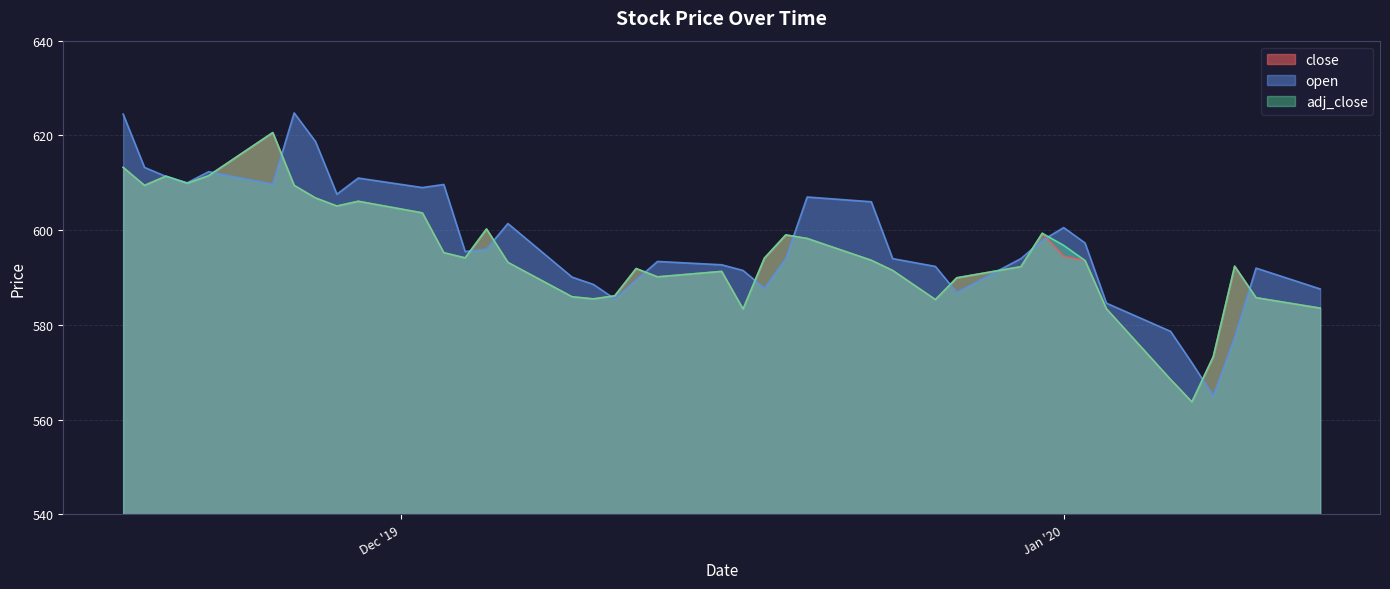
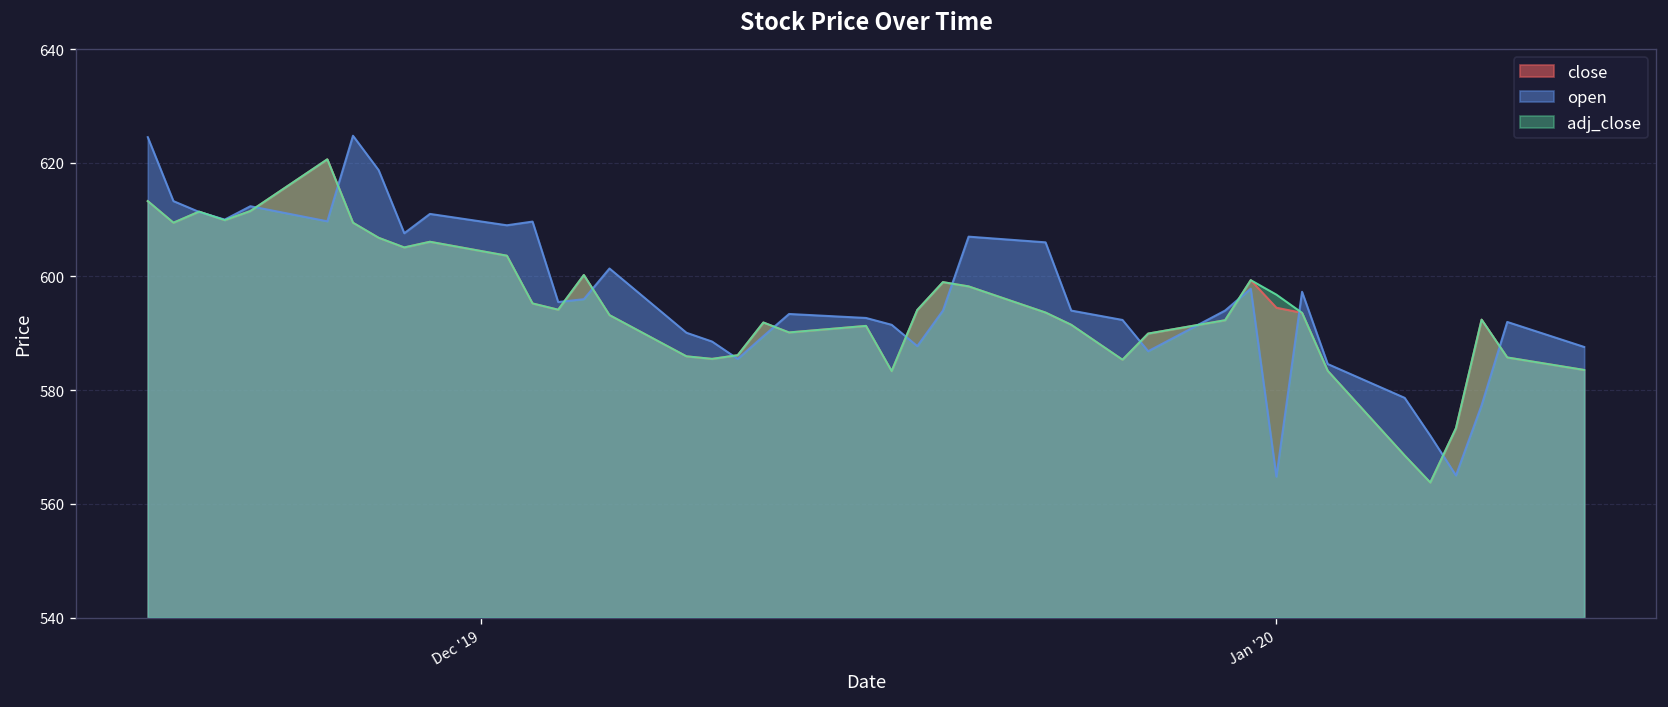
  {
    "close": {
      "Jan '20": 595
    },
    "open": {
-     "Jan '20": 601
+     "Jan '20": 565
    },
    "adj_close": {
      "Jan '20": 597
    }
  }
